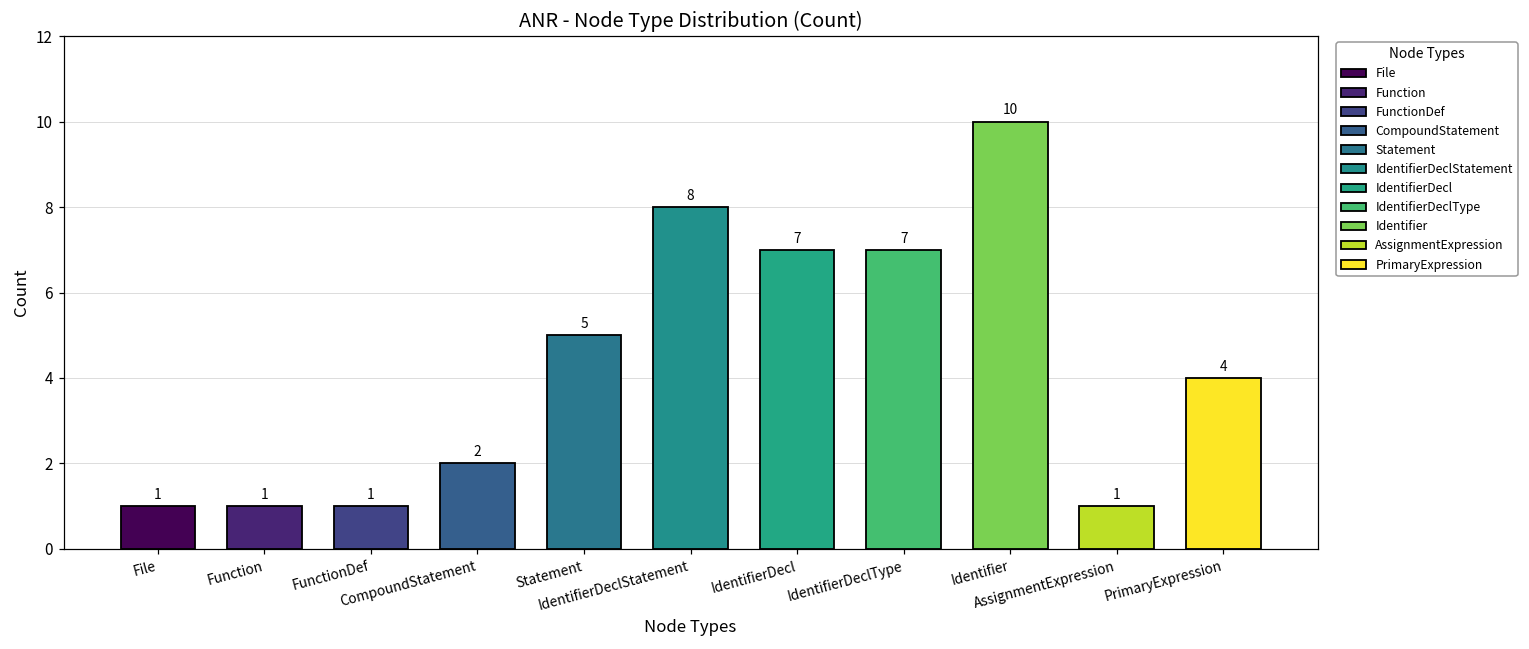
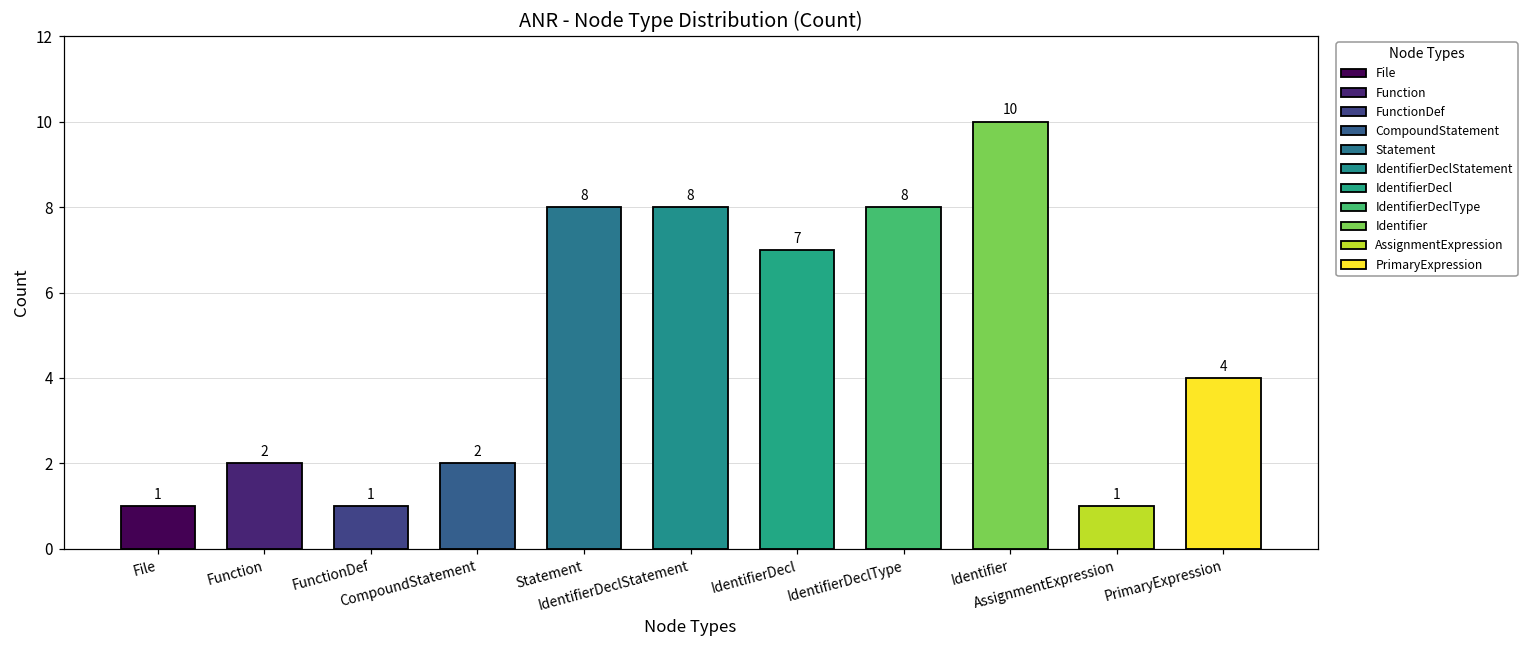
  {
    "File": 1,
-   "Function": 1,
+   "Function": 2,
    "FunctionDef": 1,
    "CompoundStatement": 2,
-   "Statement": 5,
+   "Statement": 8,
    "IdentifierDeclStatement": 8,
    "IdentifierDecl": 7,
-   "IdentifierDeclType": 7,
+   "IdentifierDeclType": 8,
    "Identifier": 10,
    "AssignmentExpression": 1,
    "PrimaryExpression": 4
  }
